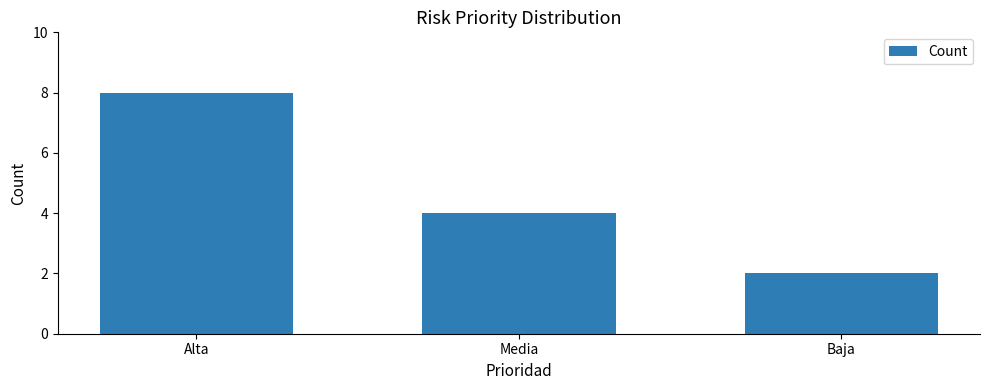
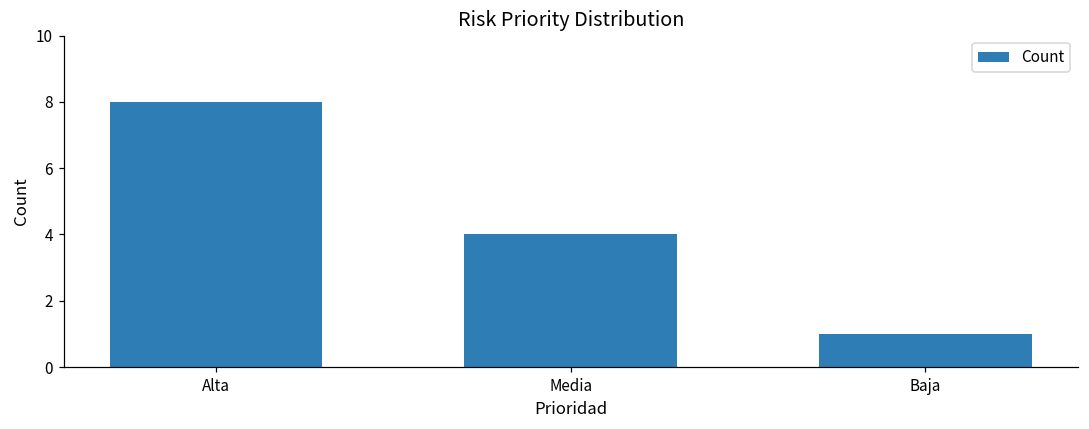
  {
    "Alta": 8,
    "Media": 4,
-   "Baja": 2
+   "Baja": 1
  }
